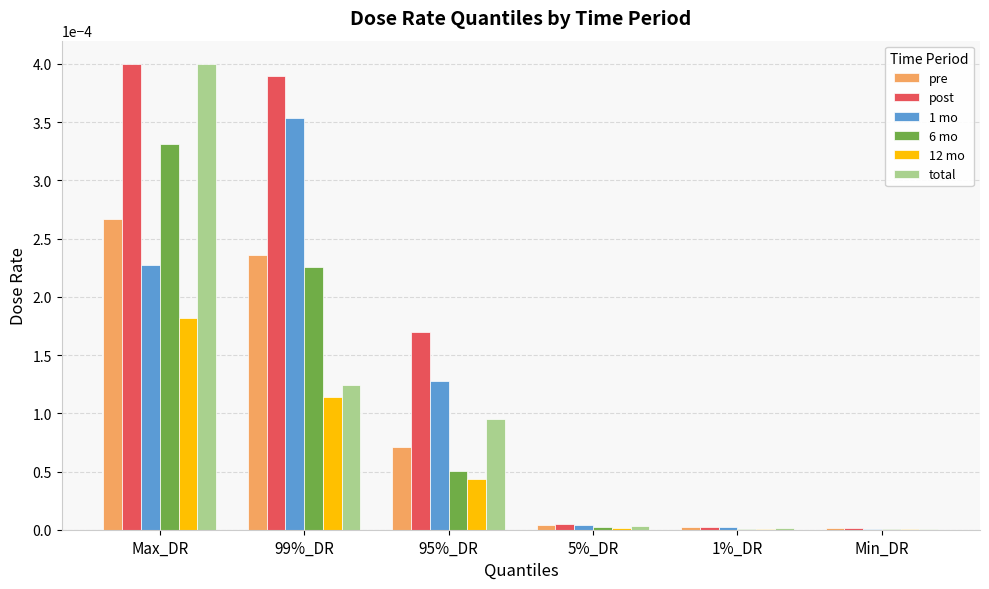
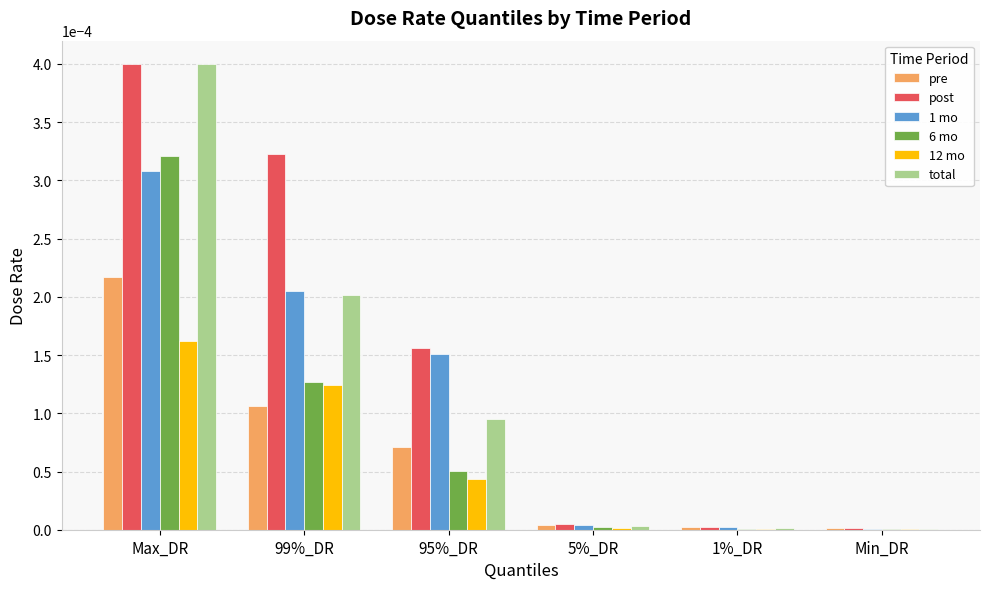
  {
    "pre": {
-     "Max_DR": 0.000267,
-     "99%_DR": 0.000236,
+     "Max_DR": 0.000217,
+     "99%_DR": 0.000106,
      "95%_DR": 0.000071,
      "5%_DR": 0.000004,
      "1%_DR": 0.000003
    },
    "post": {
      "Max_DR": 0.000400,
-     "99%_DR": 0.000390,
-     "95%_DR": 0.000170,
+     "99%_DR": 0.000323,
+     "95%_DR": 0.000156,
      "5%_DR": 0.000005,
      "1%_DR": 0.000002
    },
    "1 mo": {
-     "Max_DR": 0.000227,
-     "99%_DR": 0.000354,
-     "95%_DR": 0.000128,
+     "Max_DR": 0.000308,
+     "99%_DR": 0.000205,
+     "95%_DR": 0.000151,
      "5%_DR": 0.000004
    },
    "6 mo": {
-     "Max_DR": 0.000331,
-     "99%_DR": 0.000226,
+     "Max_DR": 0.000321,
+     "99%_DR": 0.000127,
      "95%_DR": 0.000050,
      "5%_DR": 0.000002
    },
    "12 mo": {
-     "Max_DR": 0.000182,
-     "99%_DR": 0.000114,
+     "Max_DR": 0.000162,
+     "99%_DR": 0.000124,
      "95%_DR": 0.000043
    },
    "total": {
      "Max_DR": 0.000400,
-     "99%_DR": 0.000124,
+     "99%_DR": 0.000202,
      "95%_DR": 0.000095,
      "5%_DR": 0.000003
    }
  }
